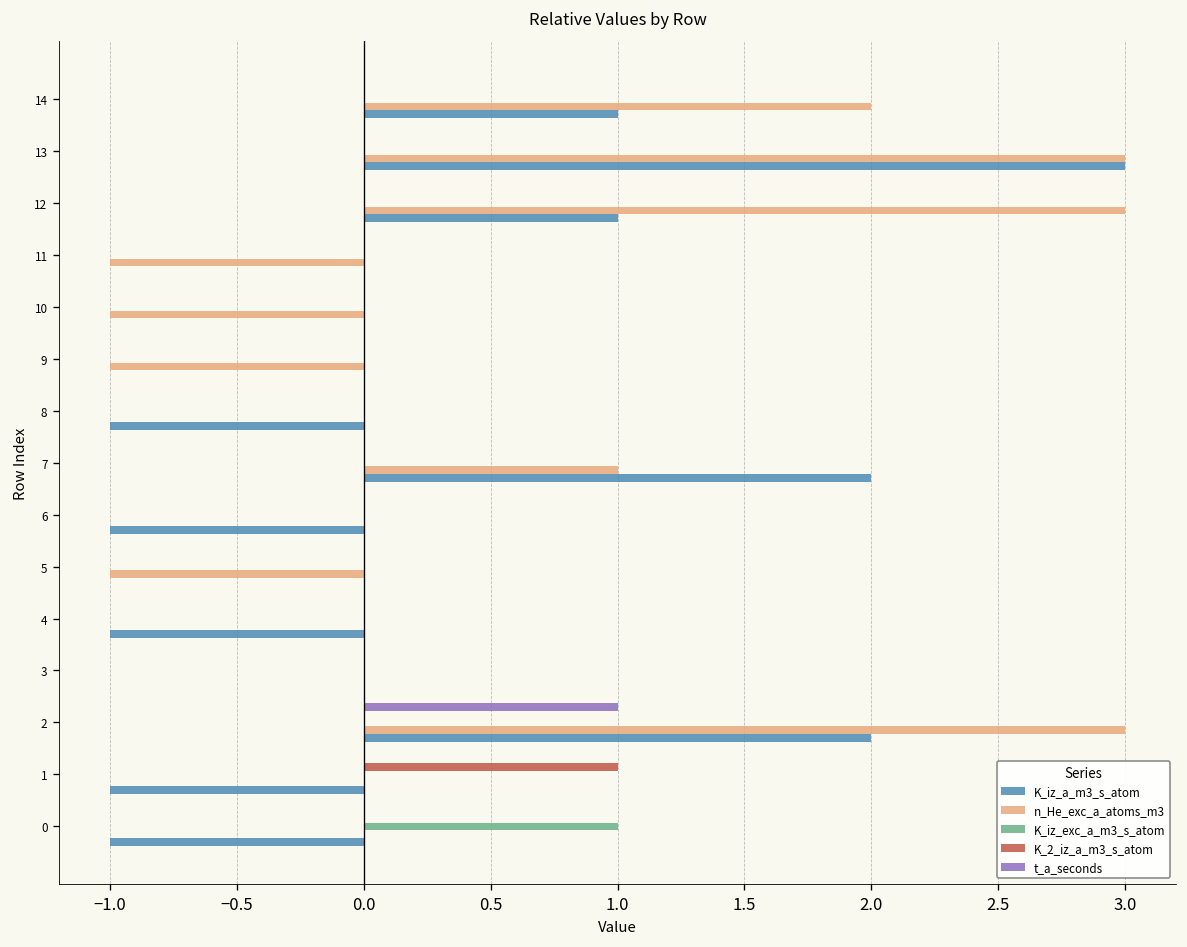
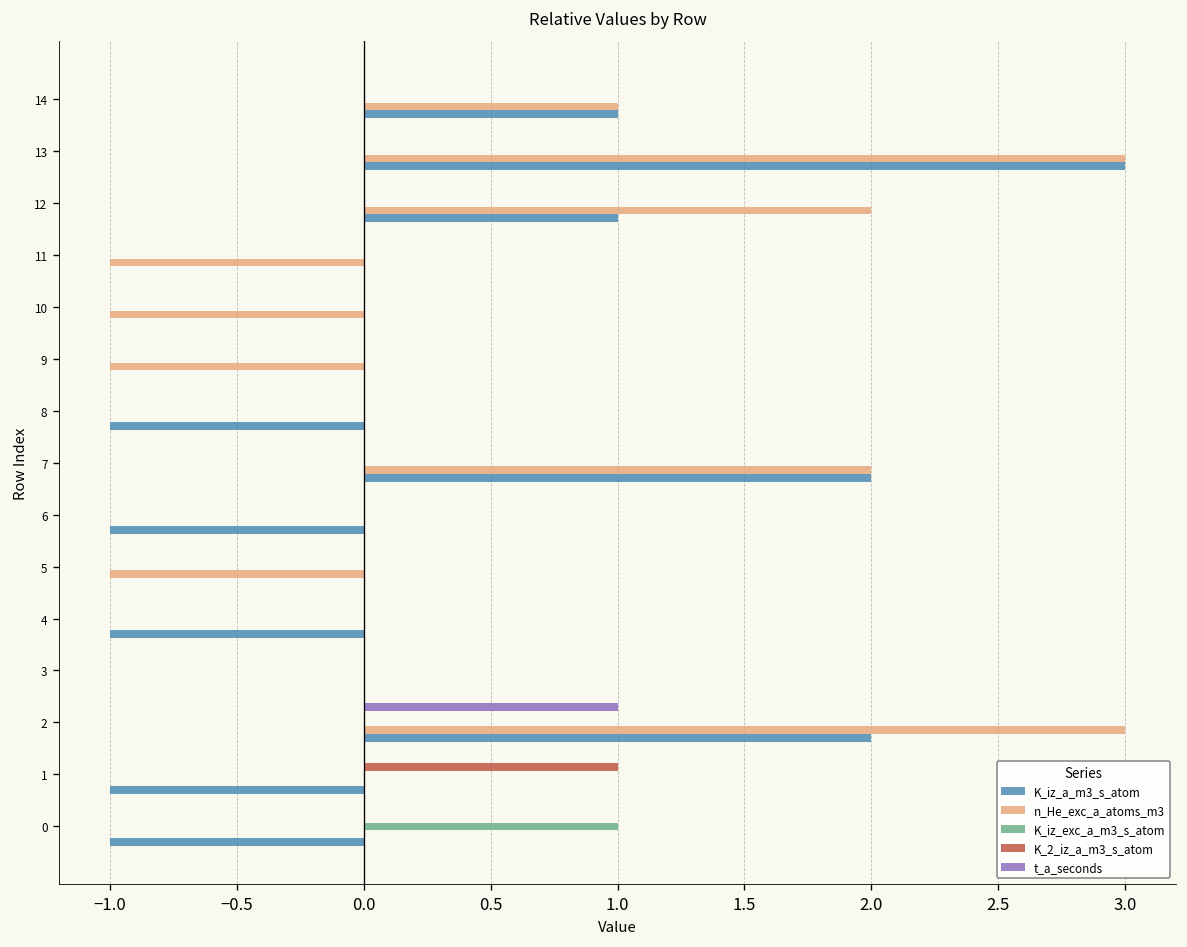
  {
    "K_iz_a_m3_s_atom": {
      "14": 1,
      "13": 3,
      "12": 1,
      "11": 0,
      "10": 0,
      "9": 0,
      "8": -1,
      "7": 2,
      "6": -1,
      "5": 0,
      "4": -1,
      "3": 0,
      "2": 2,
      "1": -1,
      "0": -1
    },
    "n_He_exc_a_atoms_m3": {
-     "14": 2,
+     "14": 1,
      "13": 3,
-     "12": 3,
+     "12": 2,
      "11": -1,
      "10": -1,
      "9": -1,
      "8": 0,
-     "7": 1,
+     "7": 2,
      "6": 0,
      "5": -1,
      "4": 0,
      "3": 0,
      "2": 3,
      "1": 0,
      "0": 0
    },
    "K_iz_exc_a_m3_s_atom": {
      "14": 0,
      "13": 0,
      "12": 0,
      "11": 0,
      "10": 0,
      "9": 0,
      "8": 0,
      "7": 0,
      "6": 0,
      "5": 0,
      "4": 0,
      "3": 0,
      "2": 0,
      "1": 0,
      "0": 1
    },
    "K_2_iz_a_m3_s_atom": {
      "14": 0,
      "13": 0,
      "12": 0,
      "11": 0,
      "10": 0,
      "9": 0,
      "8": 0,
      "7": 0,
      "6": 0,
      "5": 0,
      "4": 0,
      "3": 0,
      "2": 0,
      "1": 1,
      "0": 0
    },
    "t_a_seconds": {
      "14": 0,
      "13": 0,
      "12": 0,
      "11": 0,
      "10": 0,
      "9": 0,
      "8": 0,
      "7": 0,
      "6": 0,
      "5": 0,
      "4": 0,
      "3": 0,
      "2": 1,
      "1": 0,
      "0": 0
    }
  }
